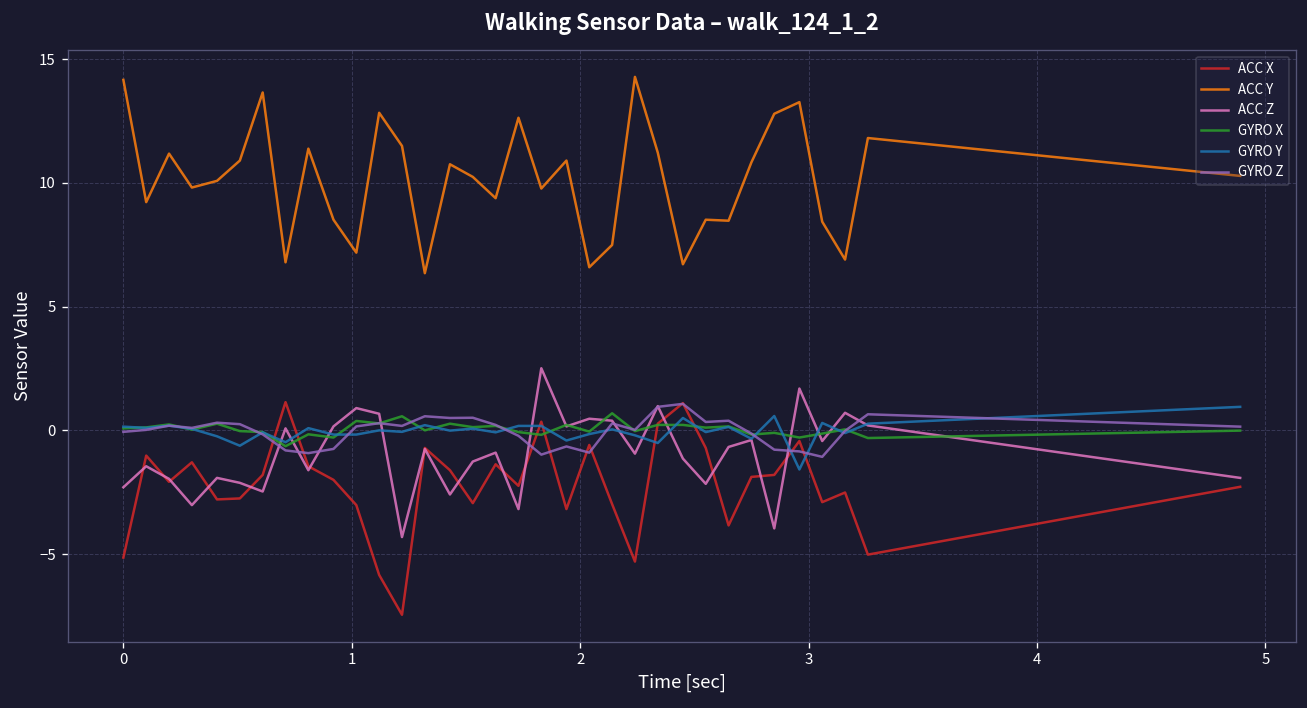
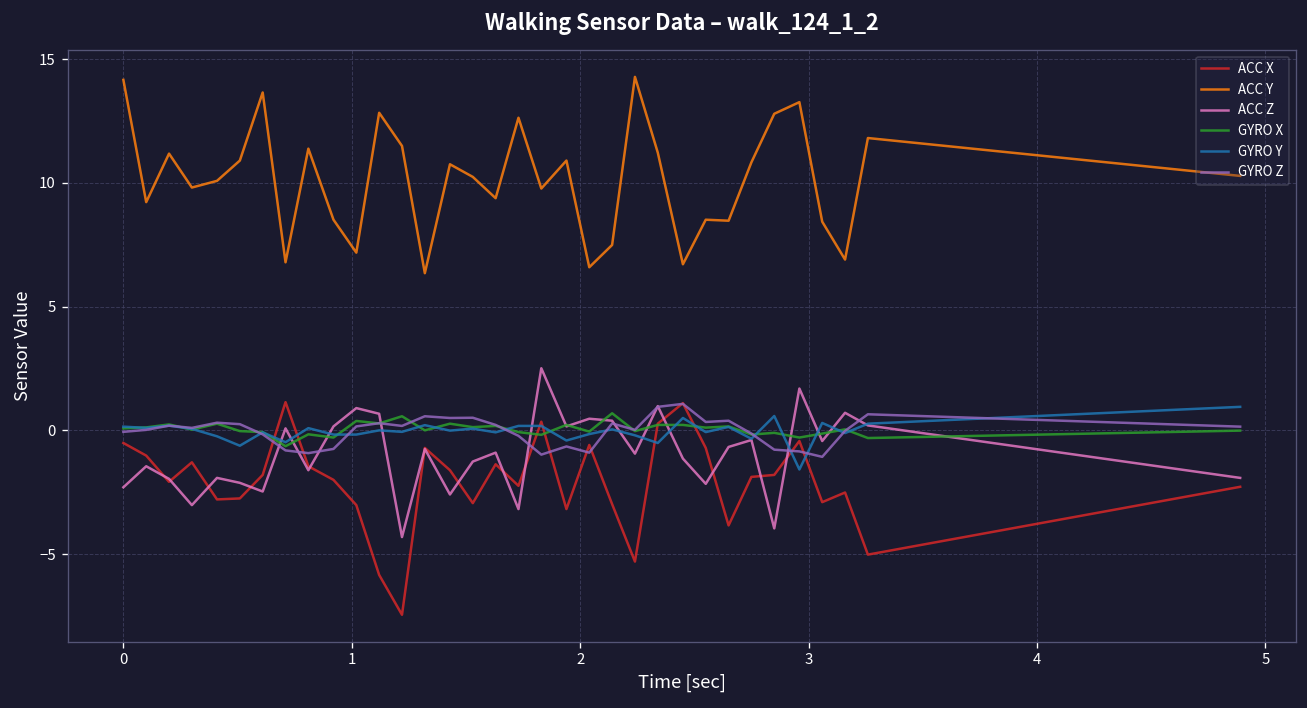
  {
    "ACC X": {
-     "0": -5.1
+     "0": -0.5
    },
    "ACC Y": {
      "0": 14.2
    },
    "ACC Z": {
      "0": -2.3
    },
    "GYRO Z": {
      "0": -0.1
    }
  }
